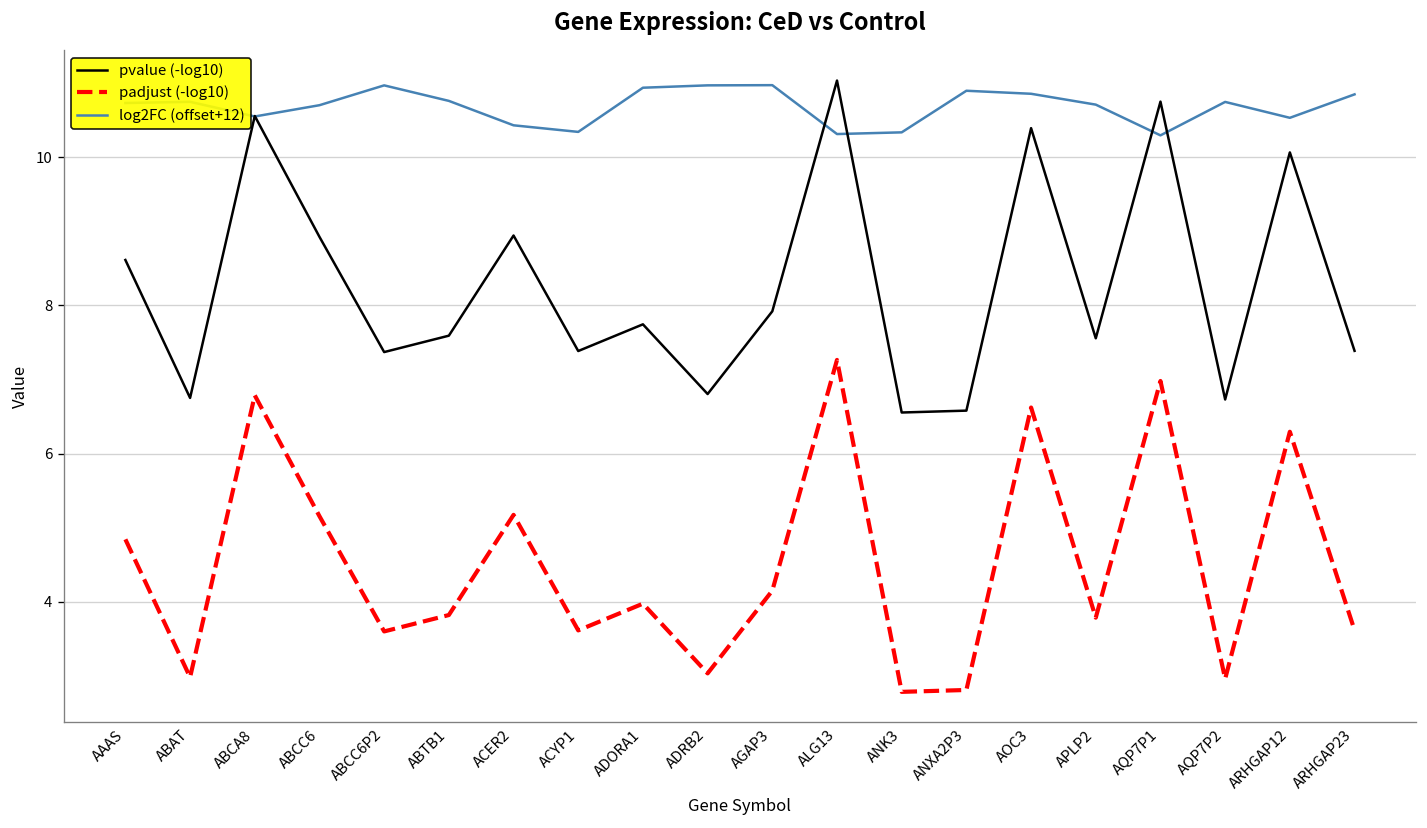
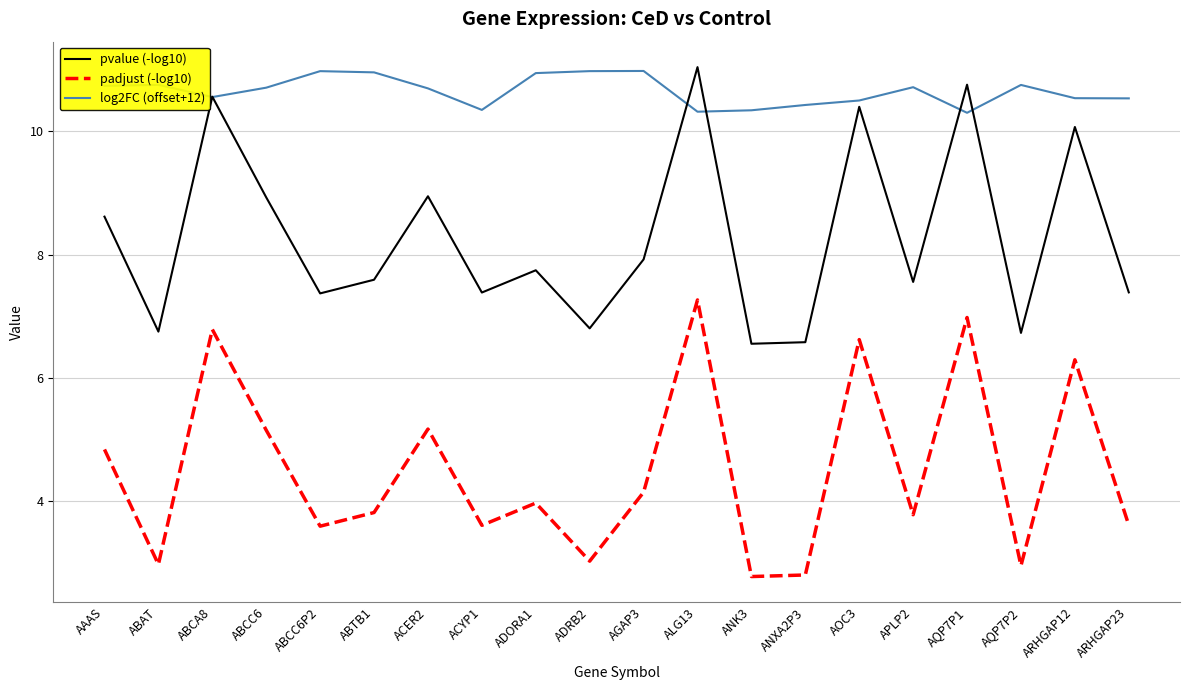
  {
    "pvalue (-log10)": {
      "AAAS": 8.6,
      "ABAT": 6.8,
      "ABCC6": 8.9,
      "ABCC6P2": 7.4,
      "ABTB1": 7.6,
      "ACER2": 8.9,
      "ACYP1": 7.4,
      "ADORA1": 7.7,
      "ADRB2": 6.8,
      "AGAP3": 7.9,
      "ALG13": 11.0,
      "ANK3": 6.6,
      "ANXA2P3": 6.6,
      "AOC3": 10.4,
      "APLP2": 7.6,
      "AQP7P1": 10.8,
      "AQP7P2": 6.7,
      "ARHGAP12": 10.1,
      "ARHGAP23": 7.4
    },
    "padjust (-log10)": {
      "AAAS": 4.8,
      "ABAT": 3.0,
      "ABCA8": 6.8,
      "ABCC6": 5.2,
      "ABCC6P2": 3.6,
      "ABTB1": 3.8,
      "ACER2": 5.2,
      "ACYP1": 3.6,
      "ADORA1": 4.0,
      "ADRB2": 3.0,
      "AGAP3": 4.1,
      "ALG13": 7.3,
      "ANK3": 2.8,
      "ANXA2P3": 2.8,
      "AOC3": 6.6,
      "APLP2": 3.8,
      "AQP7P1": 7.0,
      "AQP7P2": 3.0,
      "ARHGAP12": 6.3,
      "ARHGAP23": 3.6
    },
    "log2FC (offset+12)": {
      "ABCC6": 10.7,
      "ABCC6P2": 11.0,
-     "ABTB1": 10.8,
-     "ACER2": 10.4,
+     "ABTB1": 11.0,
+     "ACER2": 10.7,
      "ACYP1": 10.3,
      "ADORA1": 10.9,
      "ADRB2": 11.0,
      "AGAP3": 11.0,
      "ALG13": 10.3,
      "ANK3": 10.3,
-     "ANXA2P3": 10.9,
-     "AOC3": 10.9,
+     "ANXA2P3": 10.4,
+     "AOC3": 10.5,
      "APLP2": 10.7,
      "AQP7P1": 10.3,
      "AQP7P2": 10.7,
      "ARHGAP12": 10.5,
-     "ARHGAP23": 10.9
+     "ARHGAP23": 10.5
    }
  }
